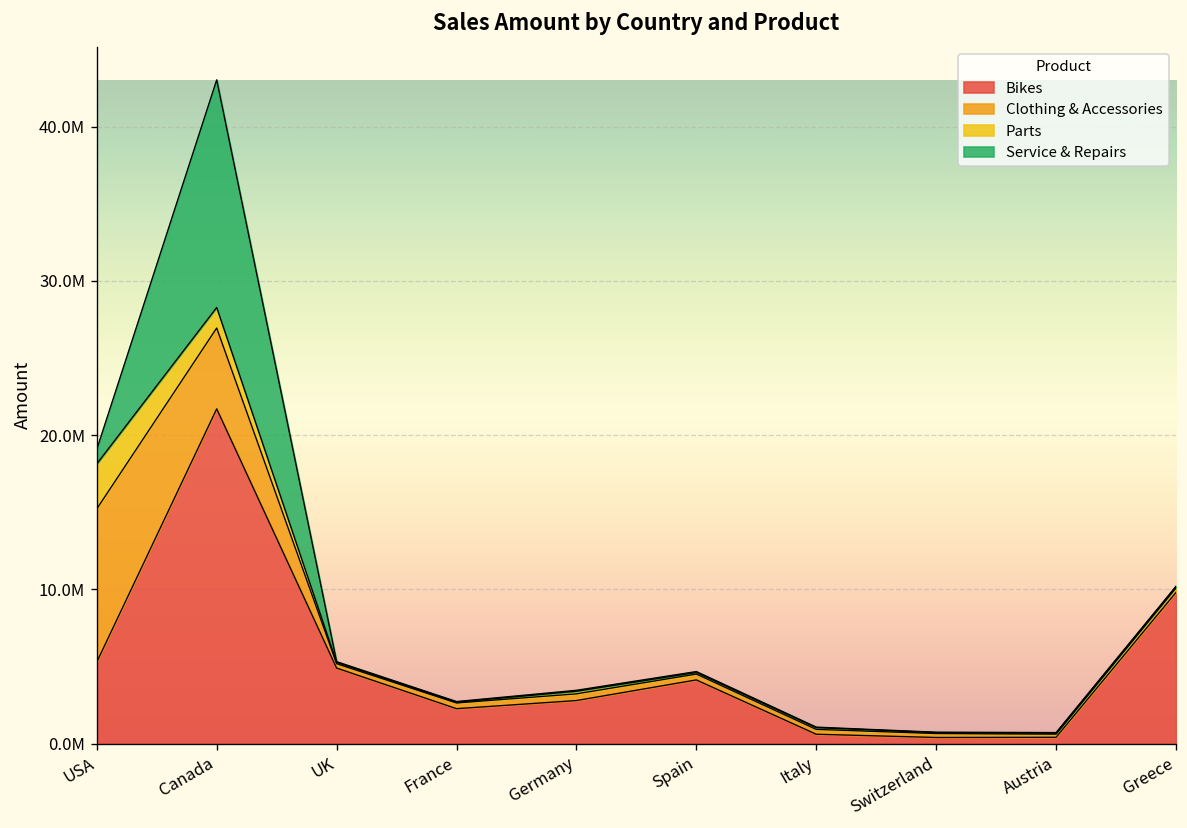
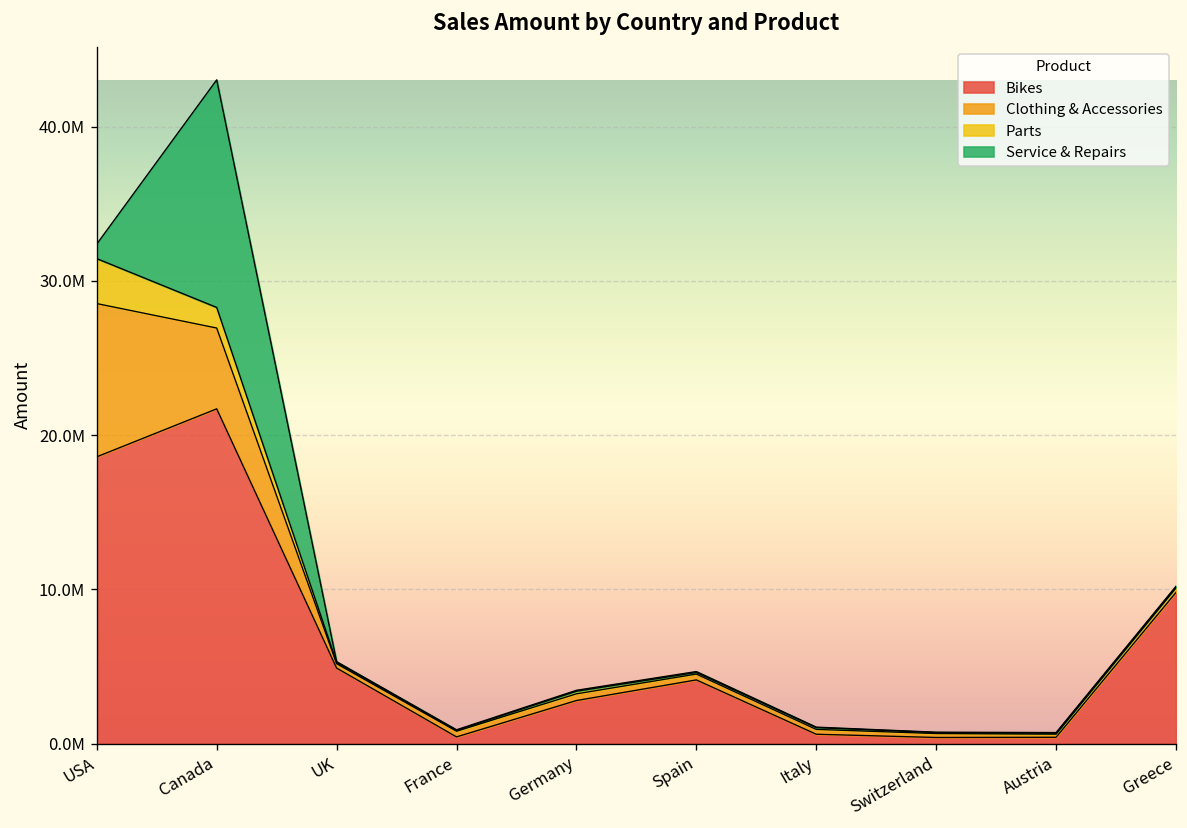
  {
    "Bikes": {
-     "USA": 5300000,
+     "USA": 18600000,
      "Canada": 21700000,
      "UK": 4900000,
-     "France": 2300000,
+     "France": 400000,
      "Germany": 2800000,
      "Spain": 4100000,
      "Italy": 600000,
      "Switzerland": 400000,
      "Austria": 400000,
      "Greece": 9800000
    },
    "Service & Repairs": {
      "USA": 900000,
      "Canada": 14800000
    }
  }
